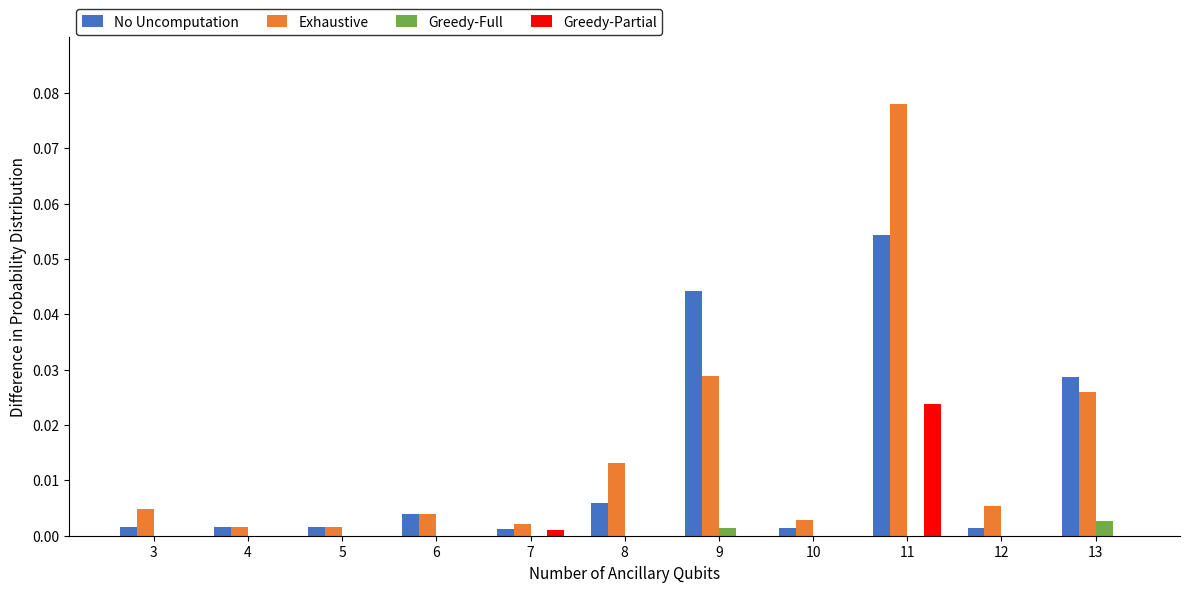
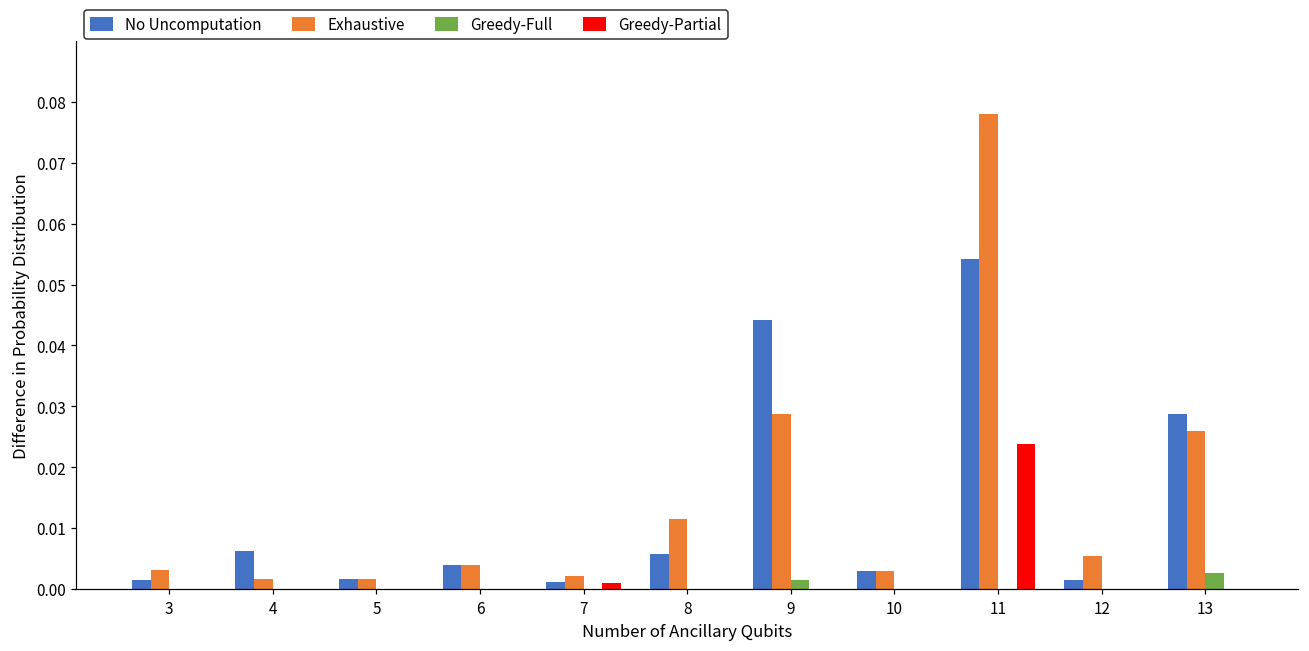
  {
    "No Uncomputation": {
      "3": 0.002,
-     "4": 0.002,
+     "4": 0.006,
      "5": 0.002,
      "6": 0.004,
      "7": 0.001,
      "8": 0.006,
      "9": 0.044,
-     "10": 0.001,
+     "10": 0.003,
      "11": 0.054,
      "12": 0.001,
      "13": 0.029
    },
    "Exhaustive": {
-     "3": 0.005,
+     "3": 0.003,
      "4": 0.002,
      "5": 0.002,
      "6": 0.004,
      "7": 0.002,
-     "8": 0.013,
+     "8": 0.012,
      "9": 0.029,
      "10": 0.003,
      "11": 0.078,
      "12": 0.005,
      "13": 0.026
    },
    "Greedy-Full": {
      "3": 0.000,
      "4": 0.000,
      "5": 0.000,
      "6": 0.000,
      "7": 0.000,
      "8": 0.000,
      "9": 0.001,
      "10": 0.000,
      "11": 0.000,
      "12": 0.000,
      "13": 0.003
    },
    "Greedy-Partial": {
      "3": 0.000,
      "4": 0.000,
      "5": 0.000,
      "6": 0.000,
      "7": 0.001,
      "8": 0.000,
      "9": 0.000,
      "10": 0.000,
      "11": 0.024,
      "12": 0.000,
      "13": 0.000
    }
  }
